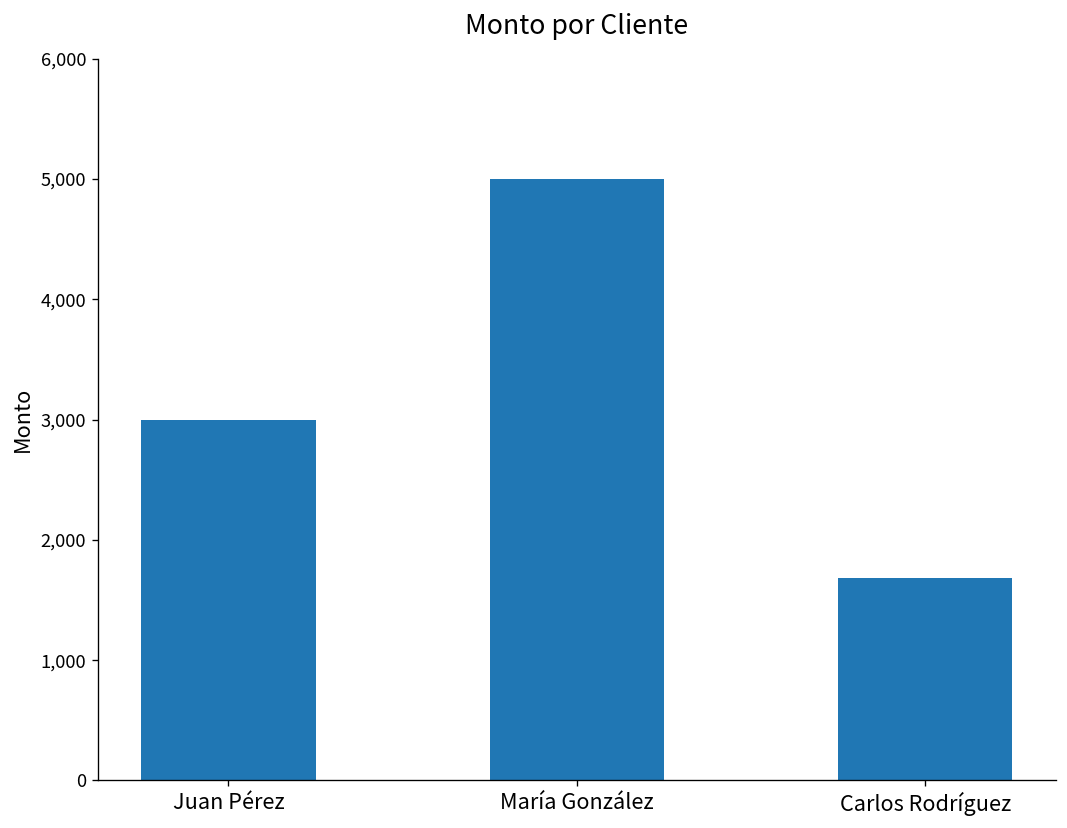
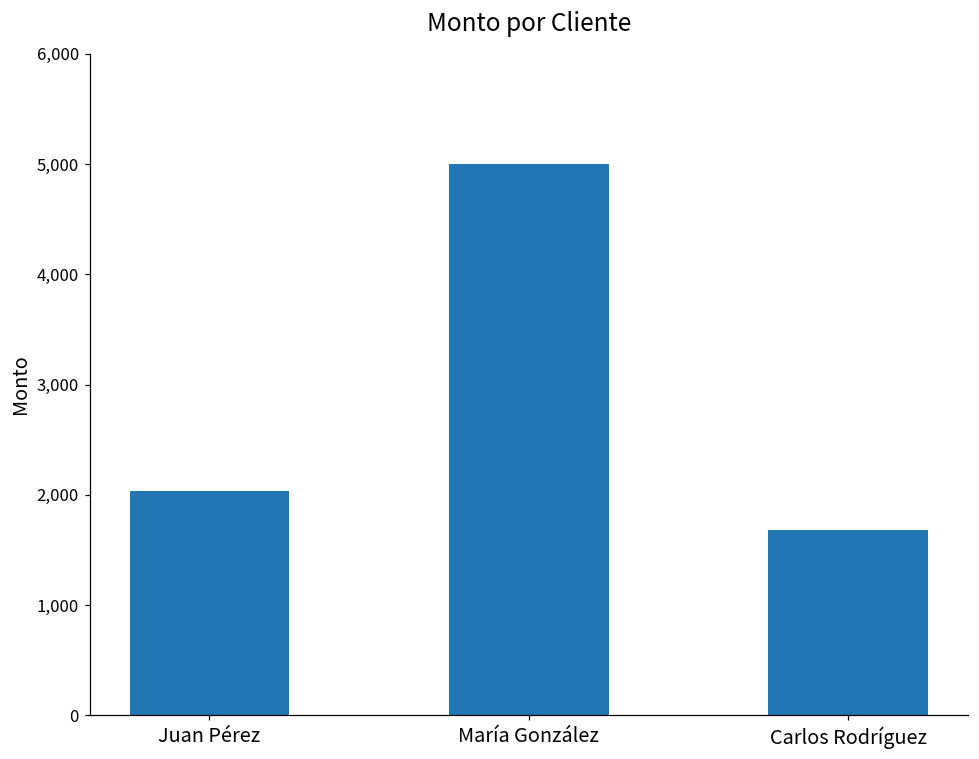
  {
-   "Juan Pérez": "3,000",
+   "Juan Pérez": "2,040",
    "María González": "5,000",
    "Carlos Rodríguez": "1,680"
  }
